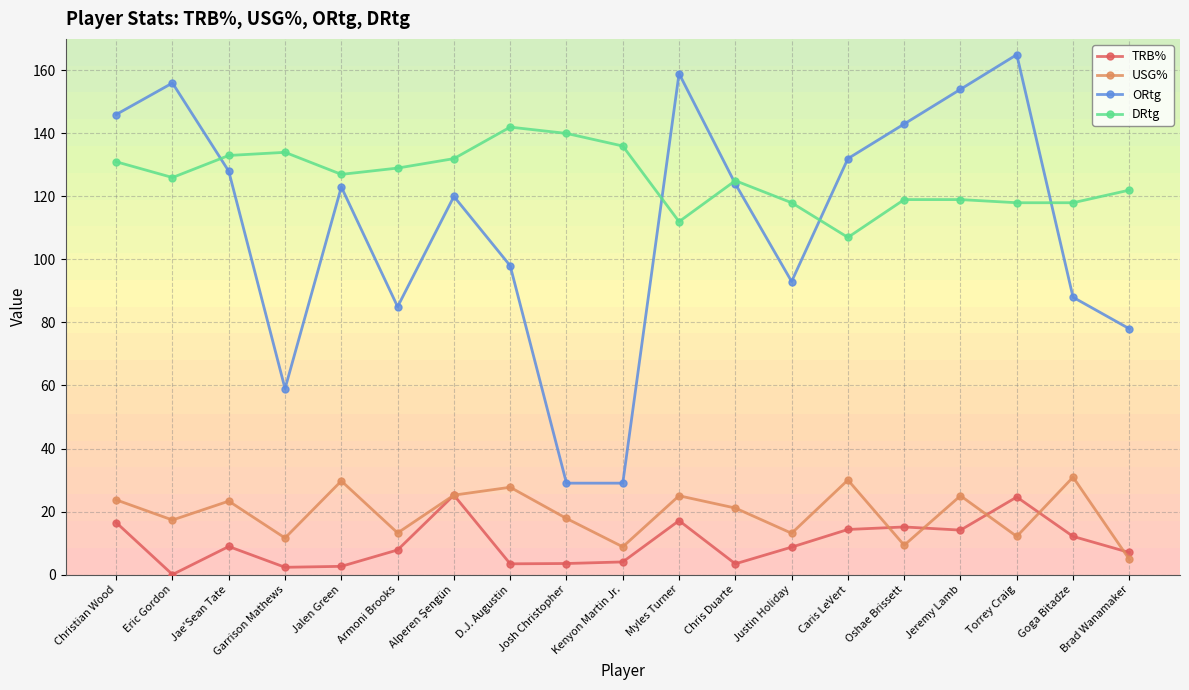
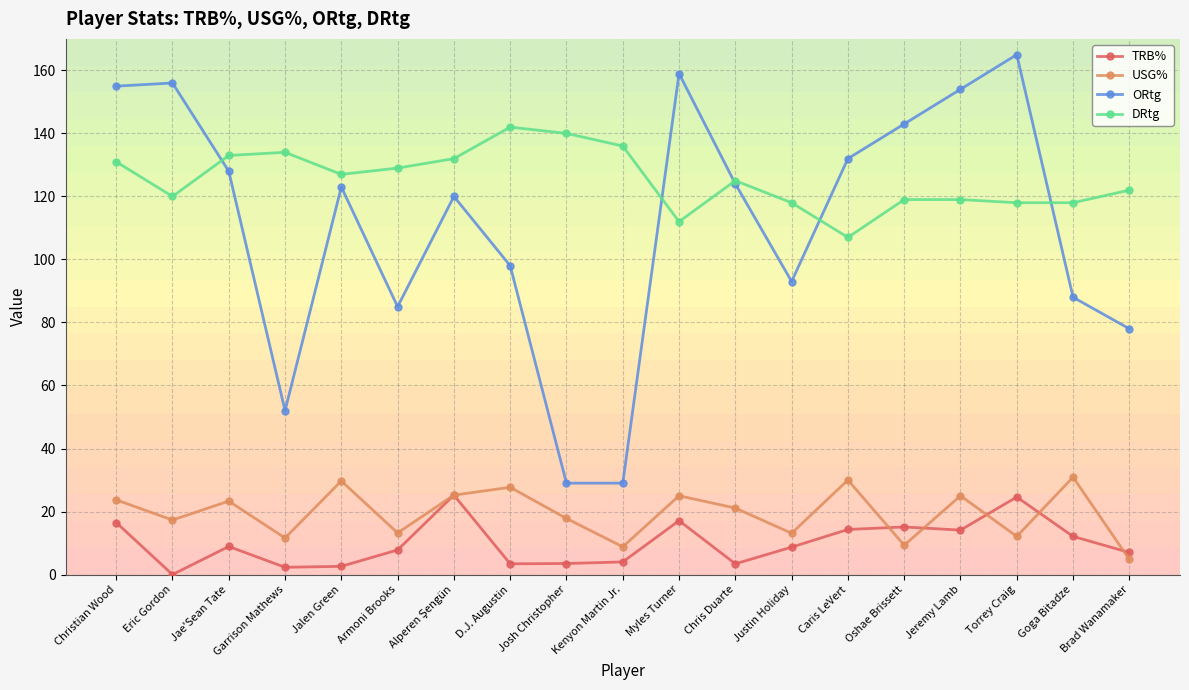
  {
    "ORtg": {
-     "Christian Wood": 146,
+     "Christian Wood": 155,
      "Eric Gordon": 156,
      "Jae'Sean Tate": 128,
-     "Garrison Mathews": 59,
+     "Garrison Mathews": 52,
      "Jalen Green": 123,
      "Armoni Brooks": 85,
      "Alperen Şengün": 120,
      "D.J. Augustin": 98,
      "Josh Christopher": 29,
      "Kenyon Martin Jr.": 29,
      "Myles Turner": 159,
      "Chris Duarte": 124,
      "Justin Holiday": 93,
      "Caris LeVert": 132,
      "Oshae Brissett": 143,
      "Jeremy Lamb": 154,
      "Torrey Craig": 165,
      "Goga Bitadze": 88,
      "Brad Wanamaker": 78
    },
    "DRtg": {
      "Christian Wood": 131,
-     "Eric Gordon": 126,
+     "Eric Gordon": 120,
      "Jae'Sean Tate": 133,
      "Garrison Mathews": 134,
      "Jalen Green": 127,
      "Armoni Brooks": 129,
      "Alperen Şengün": 132,
      "D.J. Augustin": 142,
      "Josh Christopher": 140,
      "Kenyon Martin Jr.": 136,
      "Myles Turner": 112,
      "Chris Duarte": 125,
      "Justin Holiday": 118,
      "Caris LeVert": 107,
      "Oshae Brissett": 119,
      "Jeremy Lamb": 119,
      "Torrey Craig": 118,
      "Goga Bitadze": 118,
      "Brad Wanamaker": 122
    }
  }
